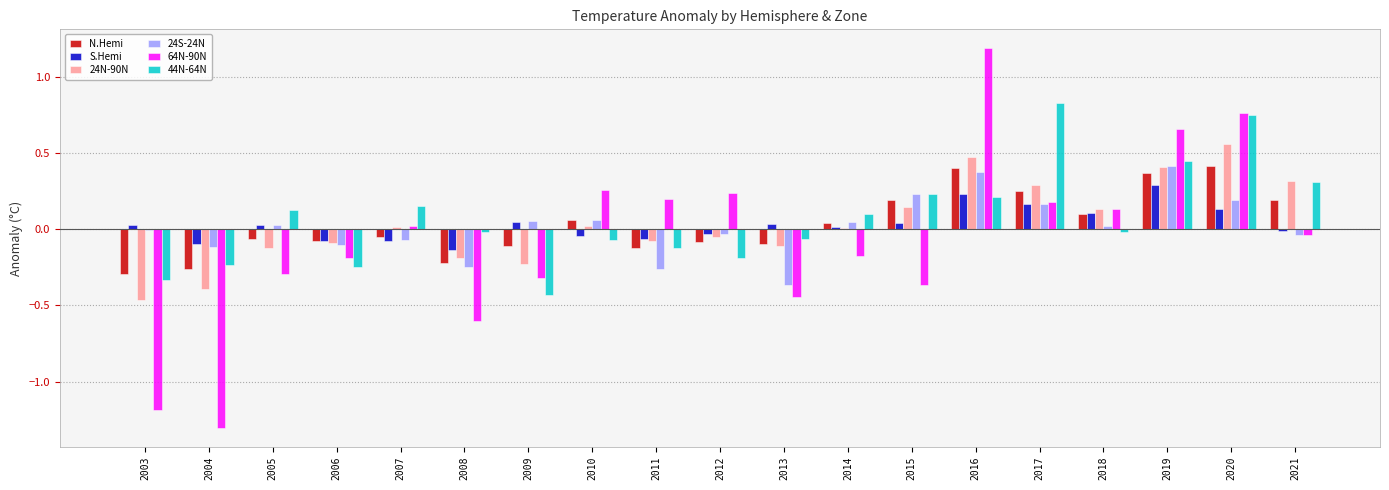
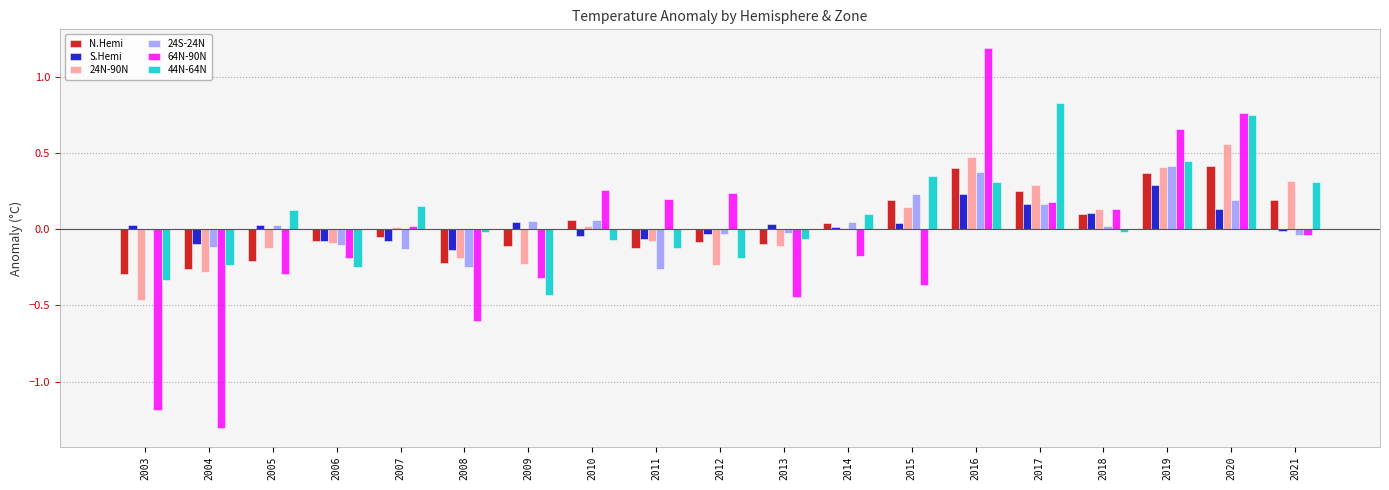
  {
    "N.Hemi": {
      "2003": -0.29,
      "2004": -0.26,
-     "2005": -0.07,
+     "2005": -0.21,
      "2006": -0.08,
      "2007": -0.05,
      "2008": -0.22,
      "2009": -0.11,
      "2010": 0.06,
      "2011": -0.13,
      "2012": -0.09,
      "2013": -0.10,
      "2014": 0.04,
      "2015": 0.19,
      "2016": 0.40,
      "2017": 0.25,
      "2018": 0.10,
      "2019": 0.37,
      "2020": 0.41,
      "2021": 0.19
    },
    "S.Hemi": {
      "2003": 0.03,
      "2004": -0.10,
      "2005": 0.02,
      "2006": -0.08,
      "2007": -0.08,
      "2008": -0.14,
      "2009": 0.04,
      "2010": -0.05,
      "2011": -0.07,
      "2012": -0.04,
      "2013": 0.03,
      "2014": 0.02,
      "2015": 0.04,
      "2016": 0.23,
      "2017": 0.16,
      "2018": 0.10,
      "2019": 0.29,
      "2020": 0.13
    },
    "24N-90N": {
      "2003": -0.47,
-     "2004": -0.39,
+     "2004": -0.28,
      "2005": -0.12,
      "2006": -0.09,
      "2008": -0.19,
      "2009": -0.23,
      "2010": 0.02,
      "2011": -0.08,
-     "2012": -0.05,
+     "2012": -0.24,
      "2013": -0.11,
      "2015": 0.15,
      "2016": 0.48,
      "2017": 0.29,
      "2018": 0.13,
      "2019": 0.41,
      "2020": 0.56,
      "2021": 0.32
    },
    "24S-24N": {
      "2004": -0.12,
      "2005": 0.02,
      "2006": -0.11,
-     "2007": -0.07,
+     "2007": -0.13,
      "2008": -0.25,
      "2009": 0.05,
      "2010": 0.06,
      "2011": -0.26,
      "2012": -0.03,
-     "2013": -0.37,
+     "2013": -0.03,
      "2014": 0.05,
      "2015": 0.23,
      "2016": 0.37,
      "2017": 0.17,
      "2018": 0.02,
      "2019": 0.41,
      "2020": 0.19,
      "2021": -0.04
    },
    "64N-90N": {
      "2003": -1.18,
      "2004": -1.30,
      "2005": -0.29,
      "2006": -0.19,
      "2007": 0.02,
      "2008": -0.60,
      "2009": -0.32,
      "2010": 0.26,
      "2011": 0.20,
      "2012": 0.24,
      "2013": -0.44,
      "2014": -0.17,
      "2015": -0.37,
      "2016": 1.19,
      "2017": 0.18,
      "2018": 0.13,
      "2019": 0.66,
      "2020": 0.76,
      "2021": -0.04
    },
    "44N-64N": {
      "2003": -0.33,
      "2004": -0.24,
      "2005": 0.12,
      "2006": -0.25,
      "2007": 0.16,
      "2008": -0.02,
      "2009": -0.43,
      "2010": -0.07,
      "2011": -0.13,
      "2012": -0.19,
      "2013": -0.06,
      "2014": 0.10,
-     "2015": 0.23,
-     "2016": 0.21,
+     "2015": 0.35,
+     "2016": 0.31,
      "2017": 0.83,
      "2019": 0.45,
      "2020": 0.75,
      "2021": 0.31
    }
  }
